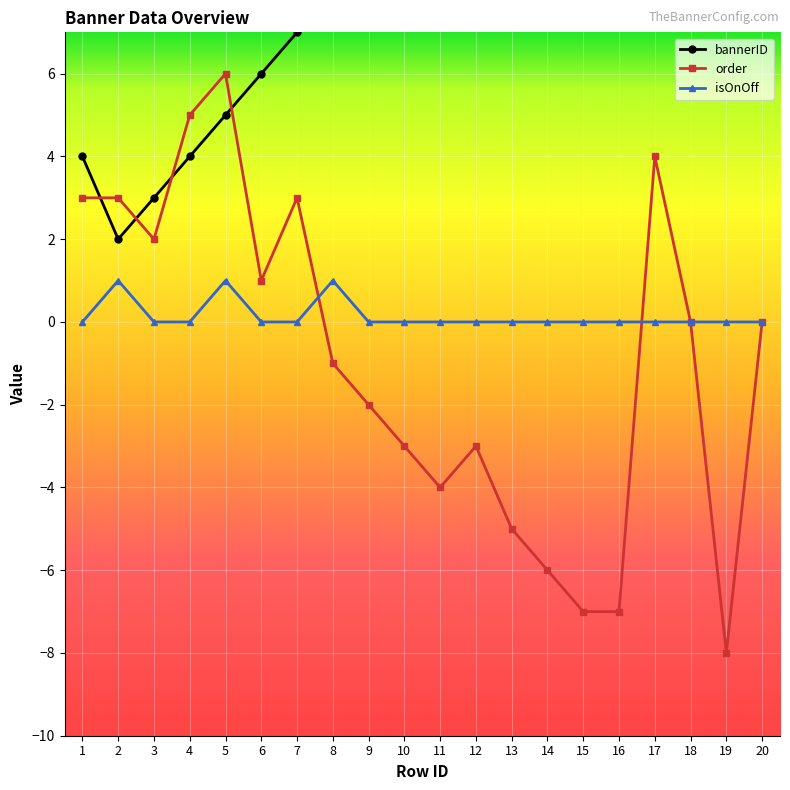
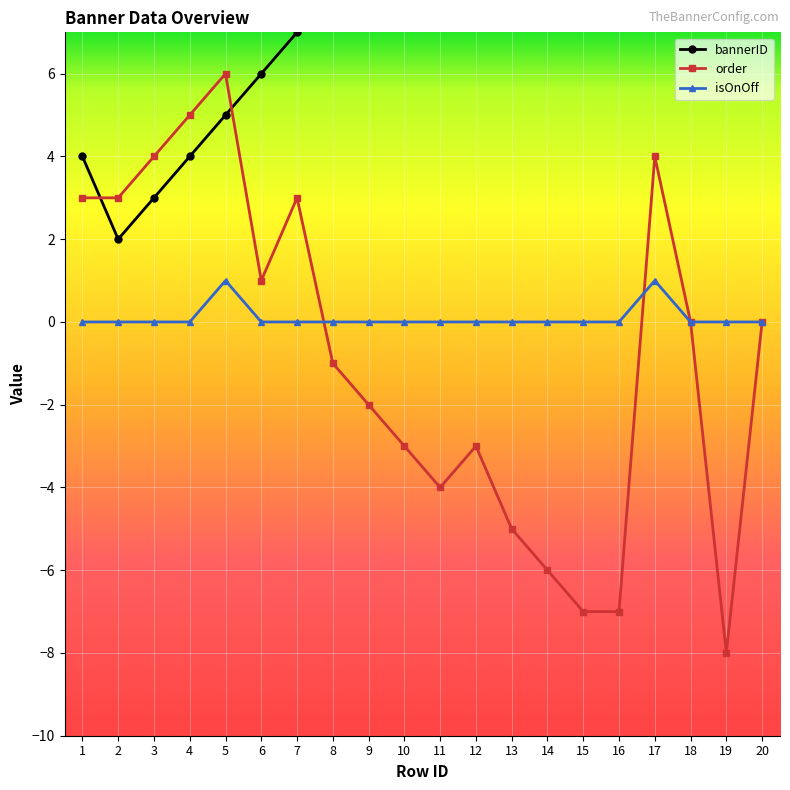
  {
    "bannerID": {
      "1": 4,
      "2": 2,
      "3": 3,
      "4": 4,
      "5": 5,
      "6": 6,
      "7": 7
    },
    "order": {
      "1": 3,
      "2": 3,
-     "3": 2,
+     "3": 4,
      "4": 5,
      "5": 6,
      "6": 1,
      "7": 3,
      "8": -1,
      "9": -2,
      "10": -3,
      "11": -4,
      "12": -3,
      "13": -5,
      "14": -6,
      "15": -7,
      "16": -7,
      "17": 4,
      "19": -8
    },
    "isOnOff": {
      "1": 0,
-     "2": 1,
+     "2": 0,
      "3": 0,
      "4": 0,
      "5": 1,
      "6": 0,
      "7": 0,
-     "8": 1,
+     "8": 0,
      "9": 0,
      "10": 0,
      "11": 0,
      "12": 0,
      "13": 0,
      "14": 0,
      "15": 0,
      "16": 0,
-     "17": 0,
+     "17": 1,
      "19": 0
    }
  }
